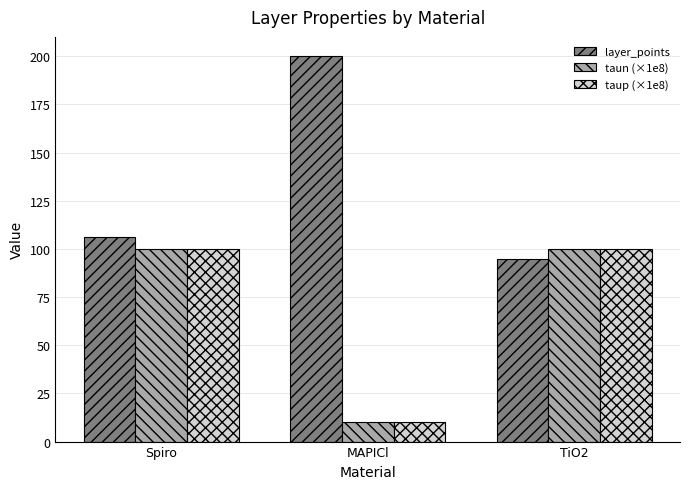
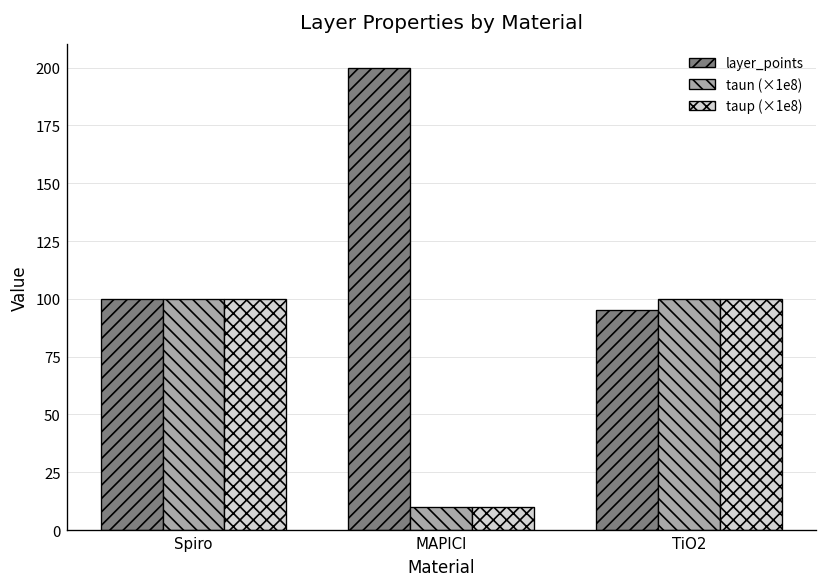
  {
    "layer_points": {
-     "Spiro": 106,
+     "Spiro": 100,
      "MAPICl": 200,
      "TiO2": 95
    },
    "taun (×1e8)": {
      "Spiro": 100,
      "MAPICl": 10,
      "TiO2": 100
    },
    "taup (×1e8)": {
      "Spiro": 100,
      "MAPICl": 10,
      "TiO2": 100
    }
  }
